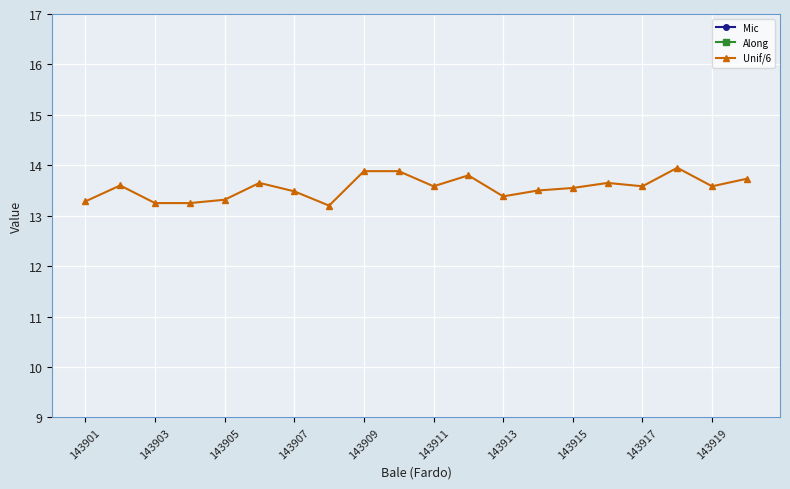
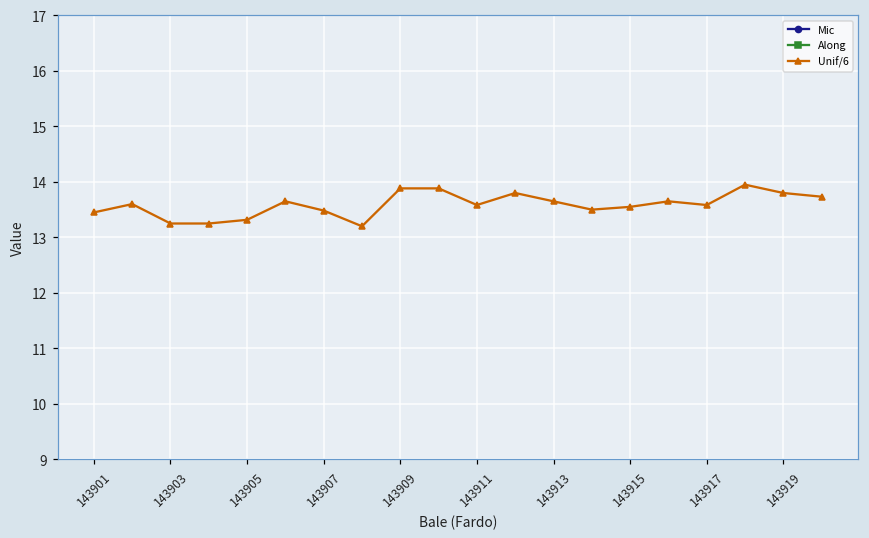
  {
    "Unif/6": {
-     "143901": 13.3,
+     "143901": 13.5,
      "143903": 13.3,
      "143905": 13.3,
      "143907": 13.5,
      "143909": 13.9,
      "143911": 13.6,
-     "143913": 13.4,
+     "143913": 13.7,
      "143915": 13.5,
      "143917": 13.6,
-     "143919": 13.6
+     "143919": 13.8
    }
  }
